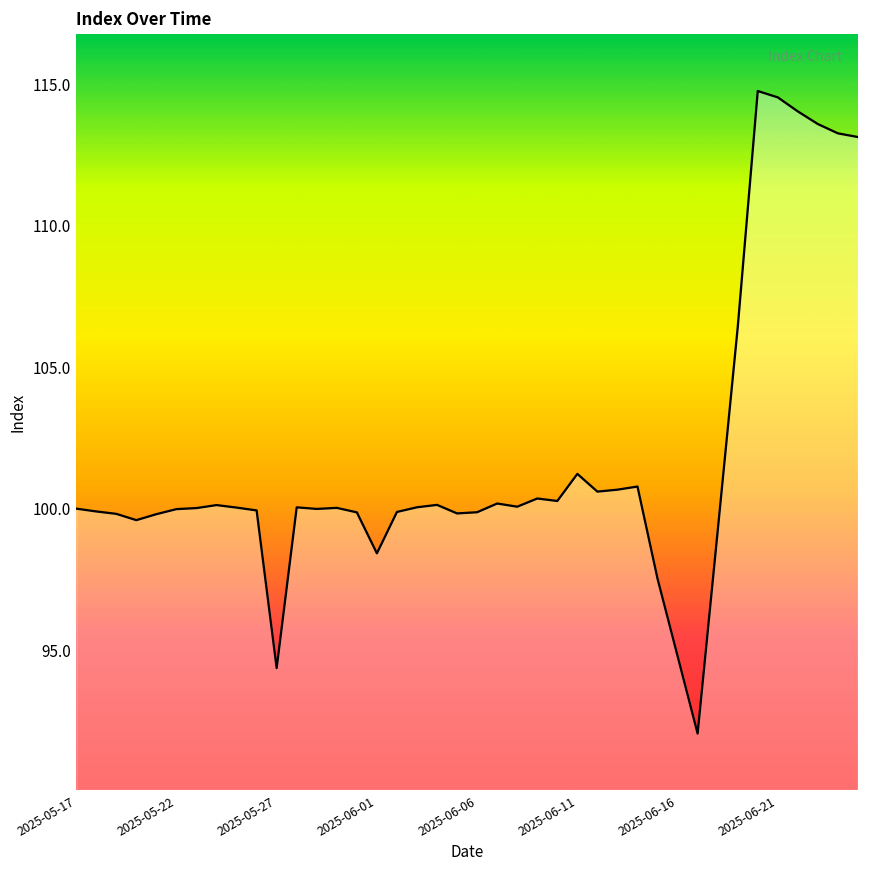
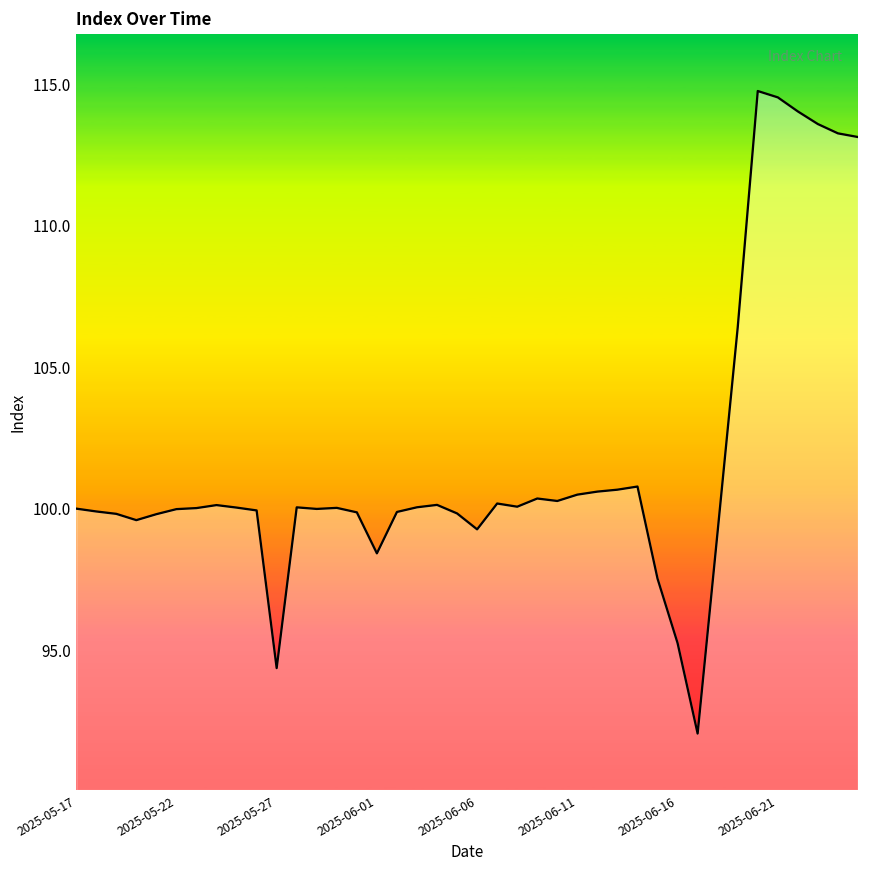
  {
    "2025-05-17": 100.0,
    "2025-05-22": 100.0,
    "2025-05-27": 94.4,
    "2025-06-01": 98.4,
-   "2025-06-06": 99.9,
-   "2025-06-11": 101.2,
-   "2025-06-16": 94.8,
+   "2025-06-06": 99.3,
+   "2025-06-11": 100.5,
+   "2025-06-16": 95.2,
    "2025-06-21": 114.5
  }
